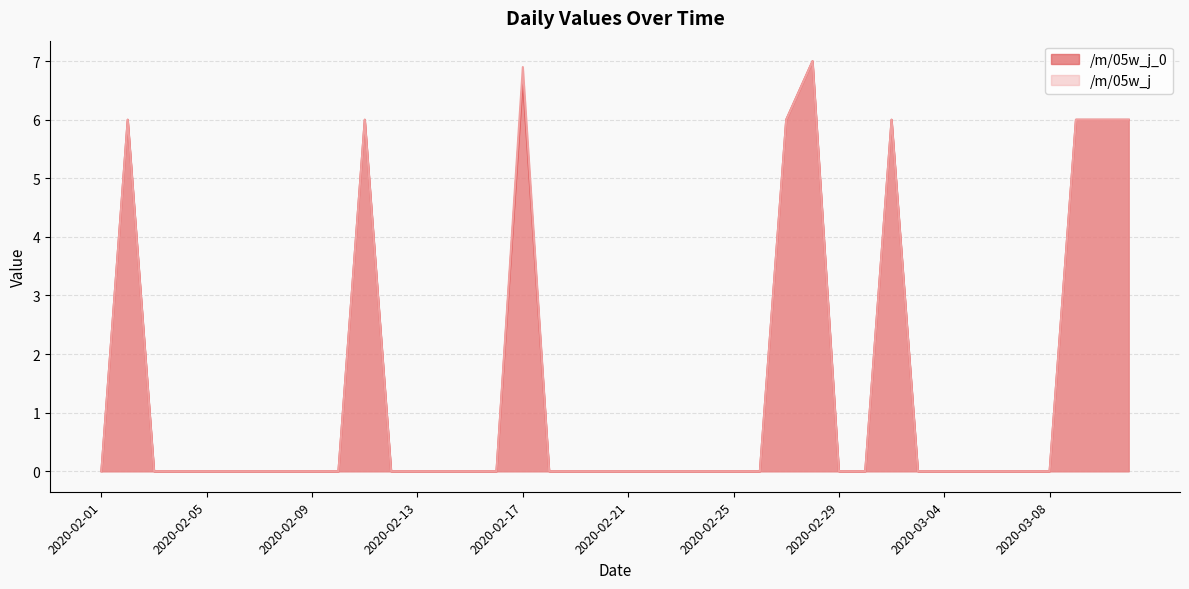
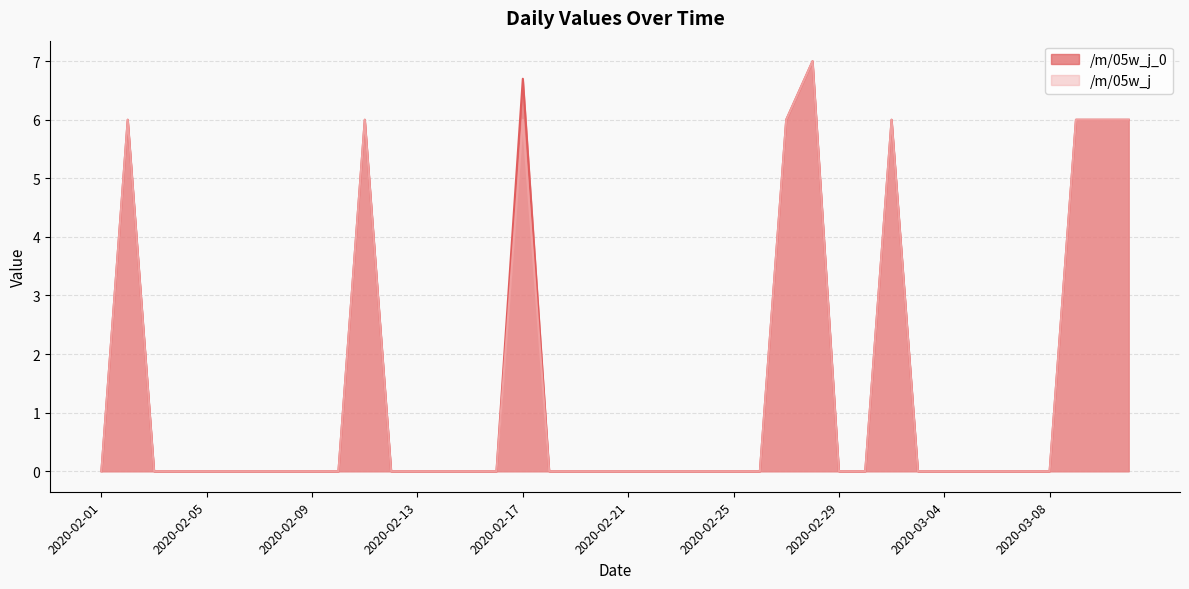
  {
    "/m/05w_j_0": {
      "2020-02-17": 6.7
    },
    "/m/05w_j": {
-     "2020-02-17": 6.9
+     "2020-02-17": 6.0
    }
  }
